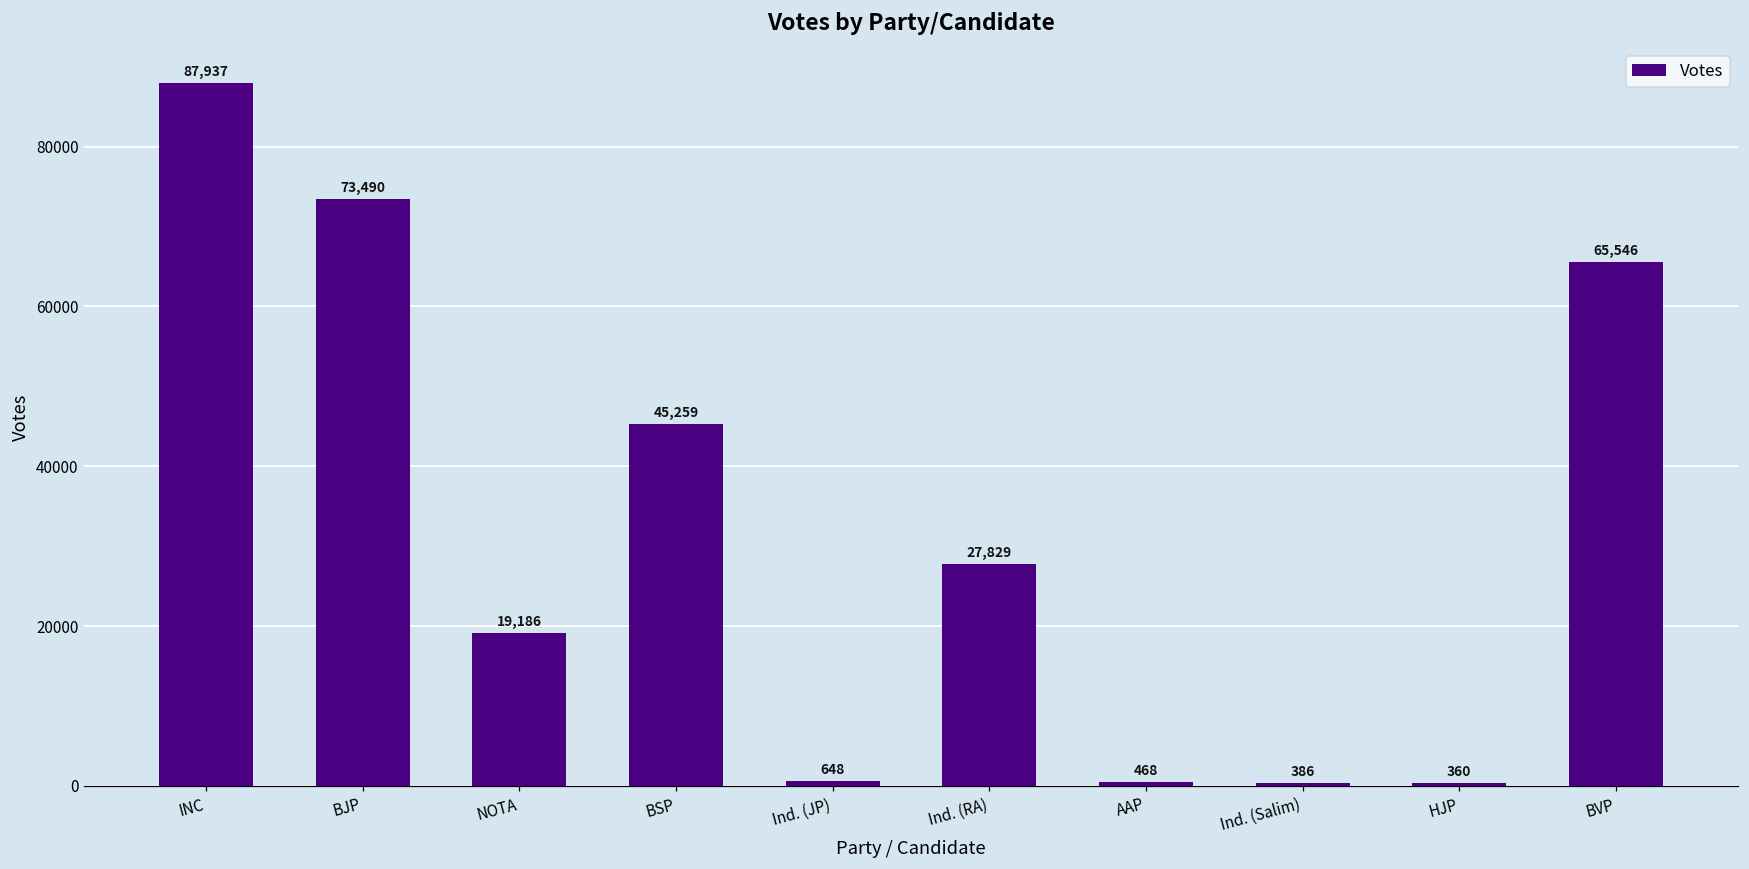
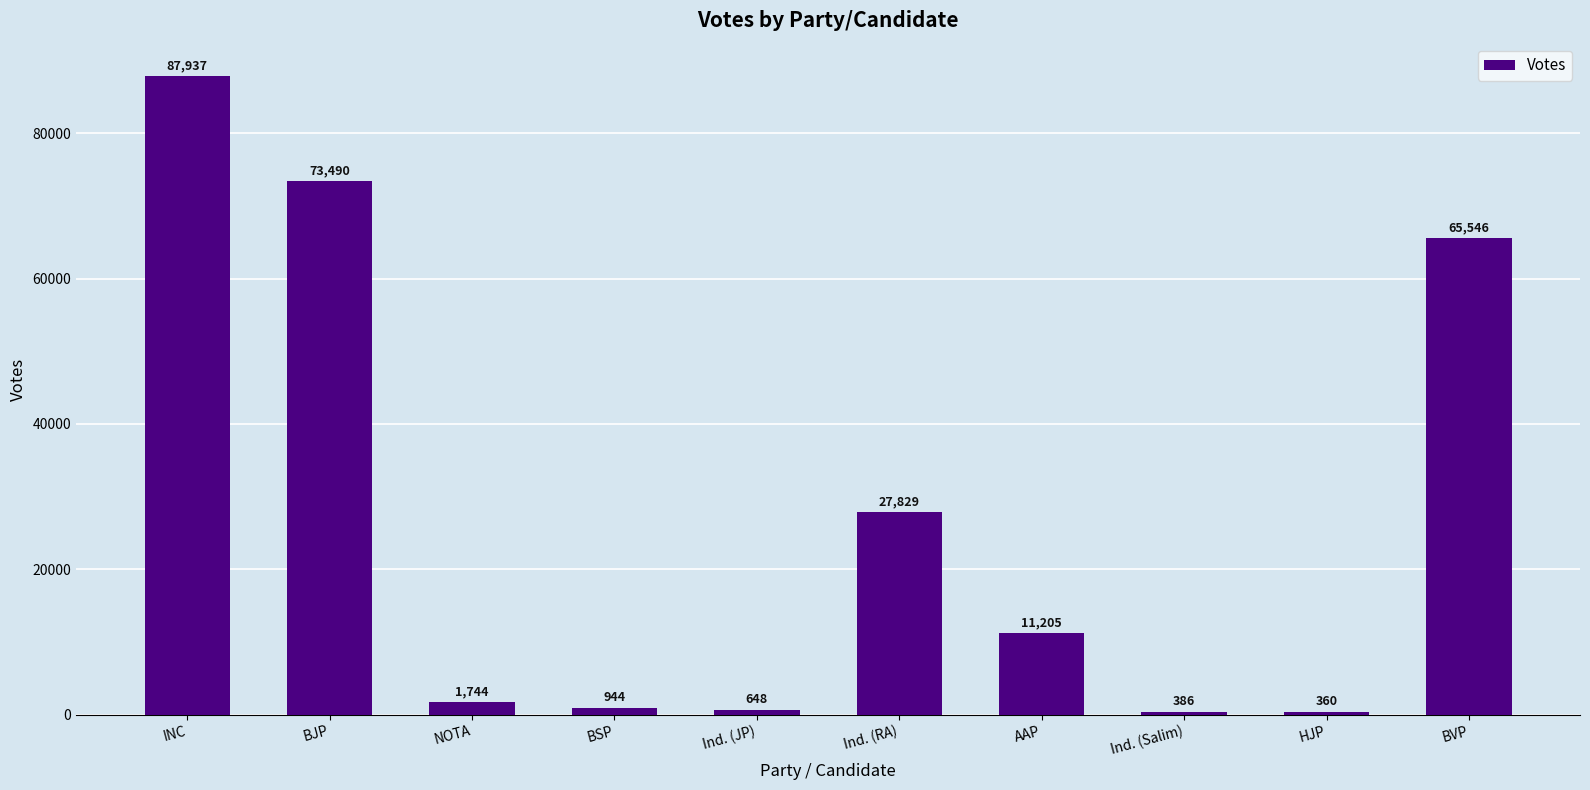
  {
    "INC": "87,937",
    "BJP": "73,490",
-   "NOTA": "19,186",
-   "BSP": "45,259",
+   "NOTA": "1,744",
+   "BSP": "944",
    "Ind. (JP)": "648",
    "Ind. (RA)": "27,829",
-   "AAP": "468",
+   "AAP": "11,205",
    "Ind. (Salim)": "386",
    "HJP": "360",
    "BVP": "65,546"
  }
